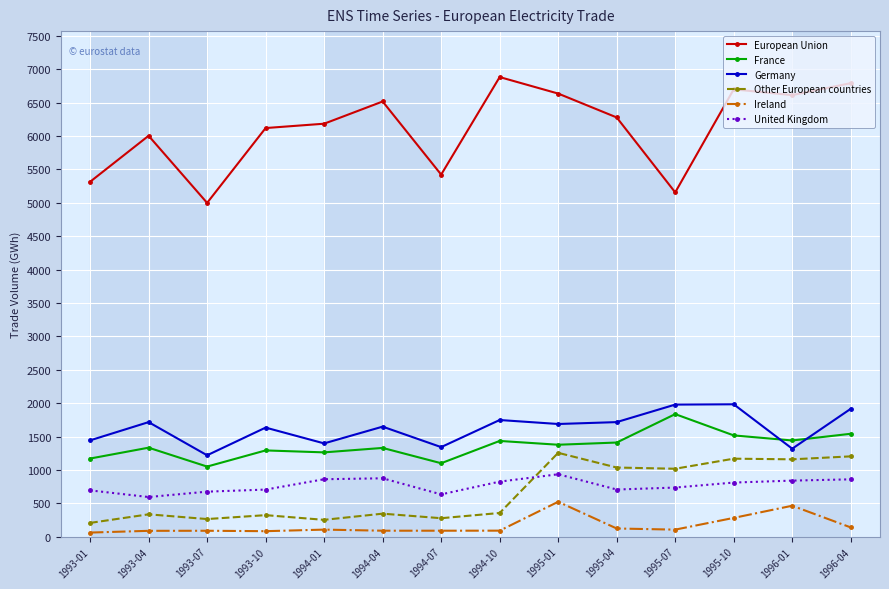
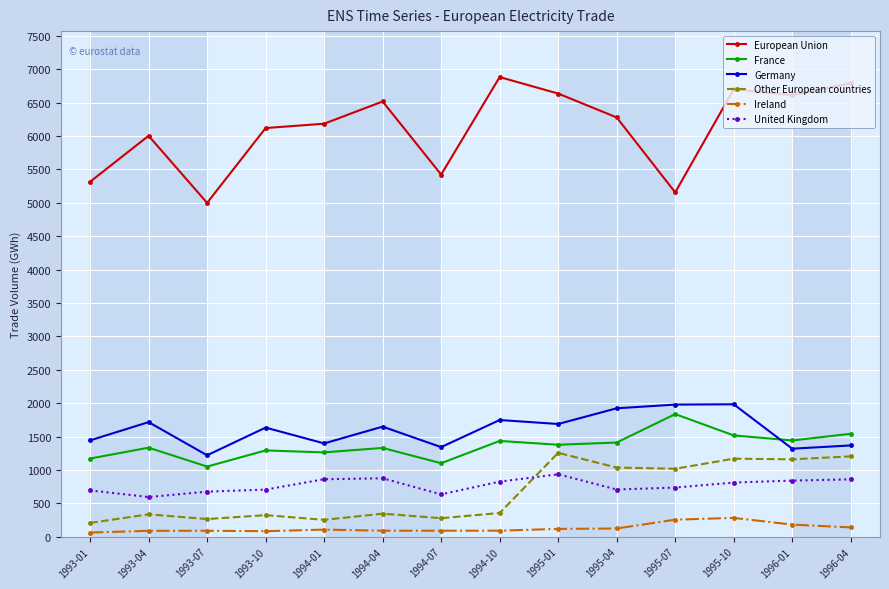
  {
    "European Union": {
      "1993-01": 5300,
      "1993-04": 6000,
      "1993-07": 5000,
      "1993-10": 6100,
      "1994-01": 6200,
      "1994-04": 6500,
      "1994-07": 5400,
      "1994-10": 6900,
      "1995-01": 6600,
      "1995-04": 6300,
      "1995-07": 5200
    },
    "France": {
      "1993-01": 1200,
      "1993-04": 1300,
      "1993-07": 1000,
      "1993-10": 1300,
      "1994-01": 1300,
      "1994-04": 1300,
      "1994-07": 1100,
      "1994-10": 1400,
      "1995-01": 1400,
      "1995-04": 1400,
      "1995-07": 1800,
      "1995-10": 1500,
      "1996-01": 1400,
      "1996-04": 1500
    },
    "Germany": {
      "1993-01": 1400,
      "1993-04": 1700,
      "1993-07": 1200,
      "1993-10": 1600,
      "1994-01": 1400,
      "1994-04": 1600,
      "1994-07": 1300,
      "1994-10": 1700,
      "1995-01": 1700,
-     "1995-04": 1700,
+     "1995-04": 1900,
      "1995-07": 2000,
      "1995-10": 2000,
      "1996-01": 1300,
-     "1996-04": 1900
+     "1996-04": 1400
    },
    "Other European countries": {
      "1993-01": 200,
      "1993-04": 300,
      "1993-07": 300,
      "1993-10": 300,
      "1994-01": 300,
      "1994-04": 300,
      "1994-07": 300,
      "1994-10": 400,
      "1995-01": 1300,
      "1995-04": 1000,
      "1995-07": 1000,
      "1995-10": 1200,
      "1996-01": 1200,
      "1996-04": 1200
    },
    "Ireland": {
      "1993-01": 100,
      "1993-04": 100,
      "1993-07": 100,
      "1993-10": 100,
      "1994-01": 100,
      "1994-04": 100,
      "1994-07": 100,
      "1994-10": 100,
-     "1995-01": 500,
+     "1995-01": 100,
      "1995-04": 100,
-     "1995-07": 100,
+     "1995-07": 300,
      "1995-10": 300,
-     "1996-01": 500,
+     "1996-01": 200,
      "1996-04": 100
    },
    "United Kingdom": {
      "1993-01": 700,
      "1993-04": 600,
      "1993-07": 700,
      "1993-10": 700,
      "1994-01": 900,
      "1994-04": 900,
      "1994-07": 600,
      "1994-10": 800,
      "1995-01": 900,
      "1995-04": 700,
      "1995-07": 700,
      "1995-10": 800,
      "1996-01": 800,
      "1996-04": 900
    }
  }
